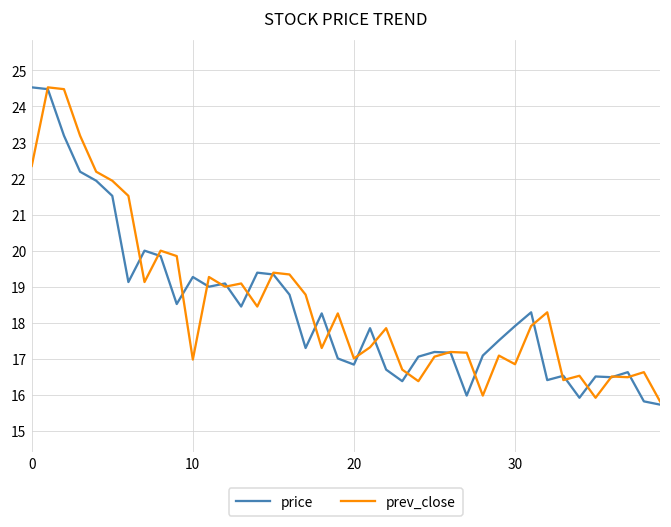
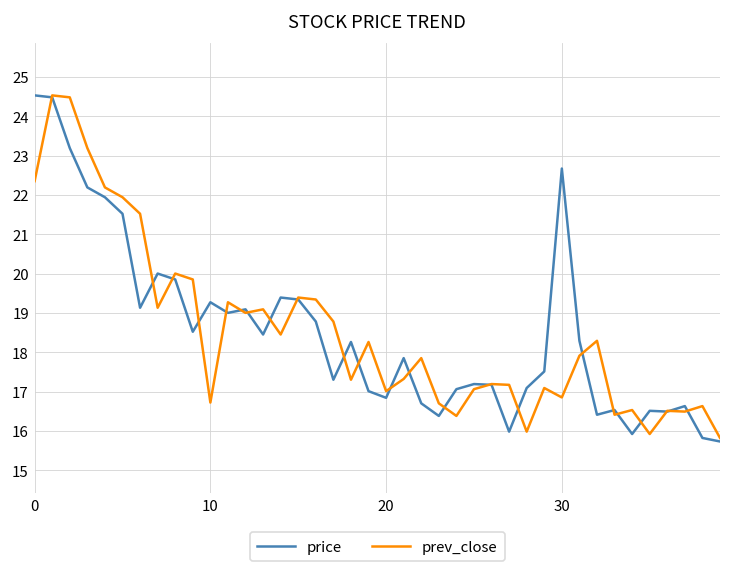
  {
    "price": {
      "0": 24.5,
      "10": 19.3,
      "20": 16.8,
-     "30": 17.9
+     "30": 22.7
    },
    "prev_close": {
      "0": 22.4,
-     "10": 17.0,
+     "10": 16.7,
      "20": 17.0,
      "30": 16.9
    }
  }
